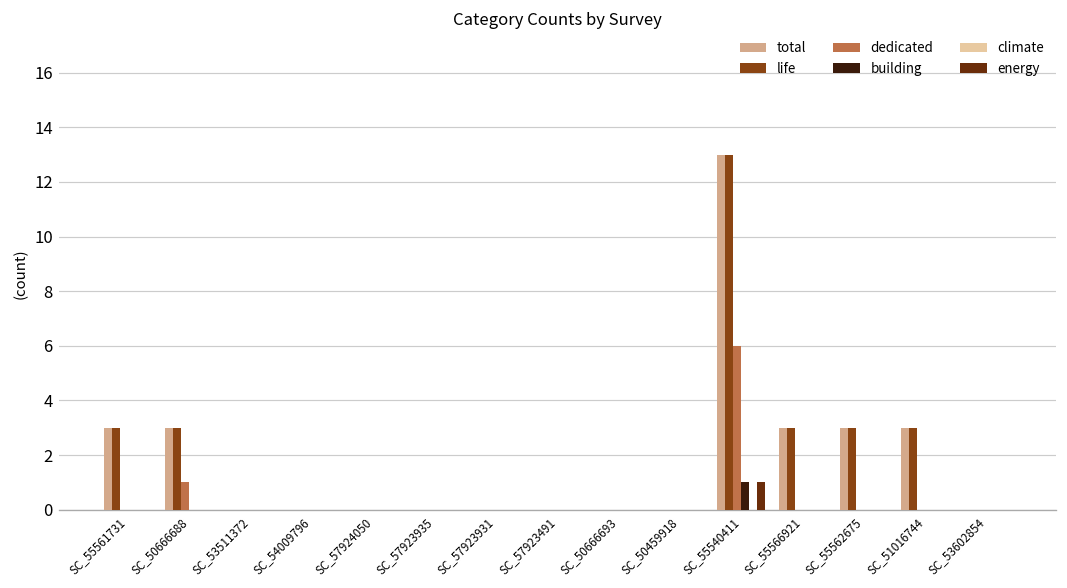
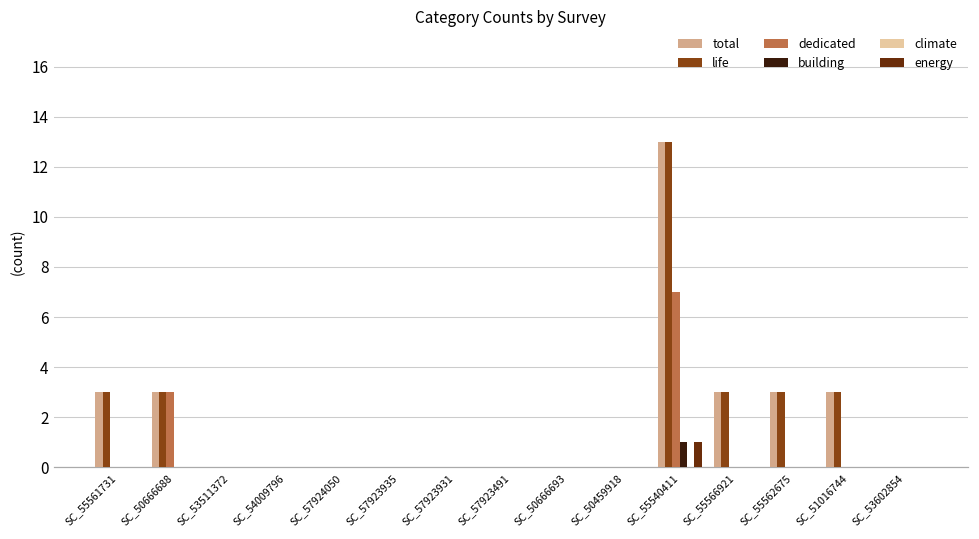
  {
    "dedicated": {
      "SC_55561731": 0,
-     "SC_50666688": 1,
+     "SC_50666688": 3,
      "SC_53511372": 0,
      "SC_54009796": 0,
      "SC_57924050": 0,
      "SC_57923935": 0,
      "SC_57923931": 0,
      "SC_57923491": 0,
      "SC_50666693": 0,
      "SC_50459918": 0,
-     "SC_55540411": 6,
+     "SC_55540411": 7,
      "SC_55566921": 0,
      "SC_55562675": 0,
      "SC_51016744": 0,
      "SC_53602854": 0
    }
  }
